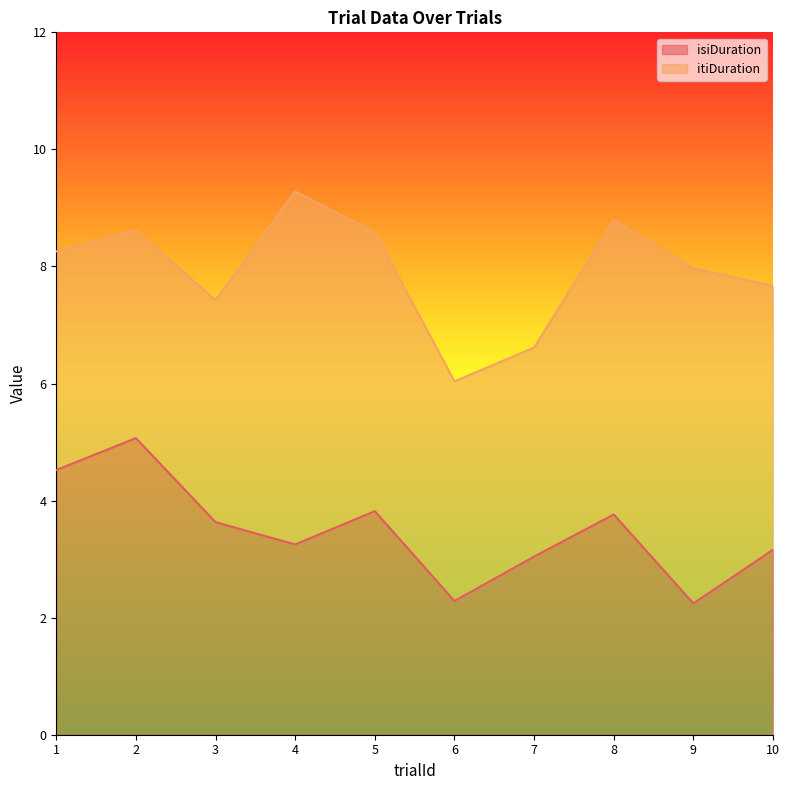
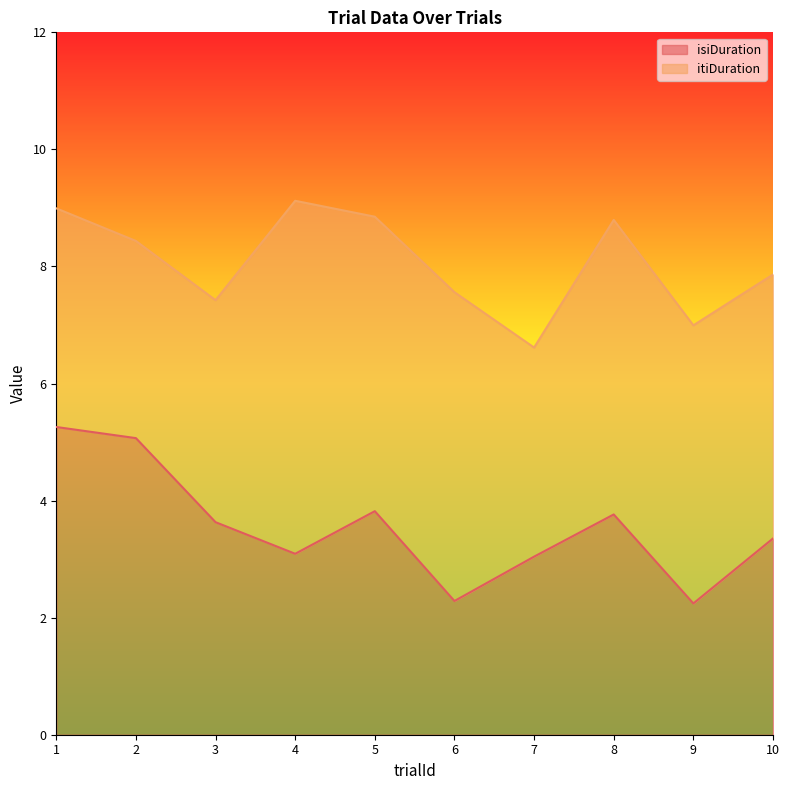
  {
    "isiDuration": {
-     "1": 4.5,
+     "1": 5.3,
      "2": 5.1,
      "3": 3.6,
-     "4": 3.3,
+     "4": 3.1,
      "5": 3.8,
      "6": 2.3,
      "7": 3.0,
      "8": 3.8,
      "9": 2.2,
-     "10": 3.2
+     "10": 3.4
    },
    "itiDuration": {
      "1": 3.7,
-     "2": 3.6,
+     "2": 3.4,
      "3": 3.8,
      "4": 6.0,
-     "5": 4.8,
-     "6": 3.8,
+     "5": 5.0,
+     "6": 5.3,
      "7": 3.6,
      "8": 5.0,
-     "9": 5.7,
+     "9": 4.8,
      "10": 4.5
    }
  }
